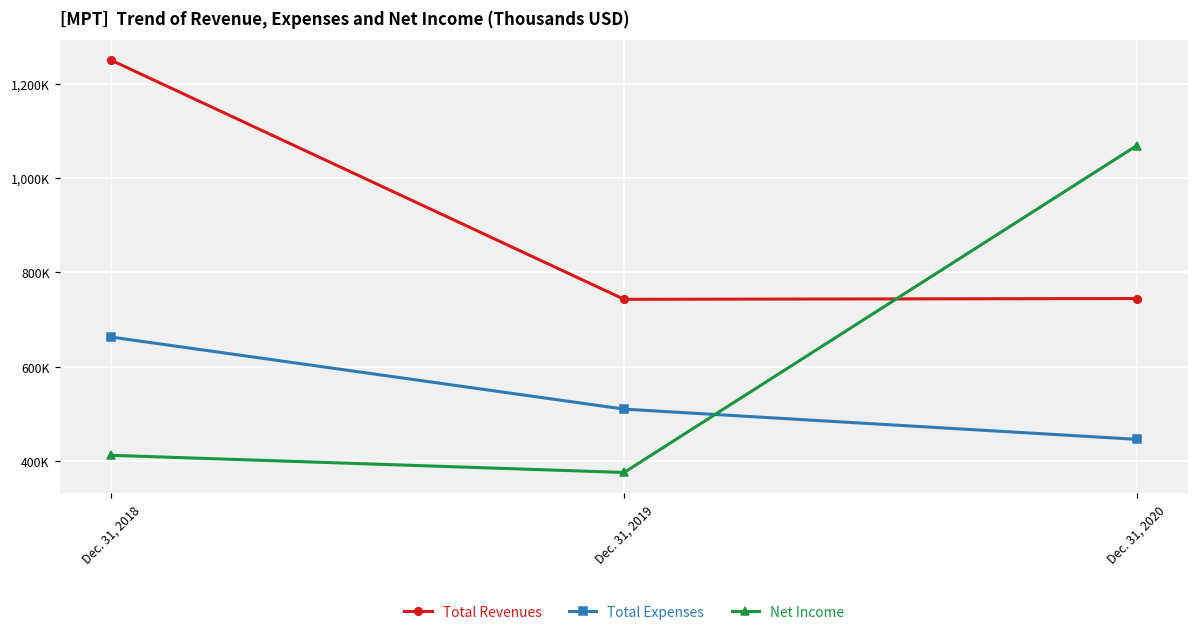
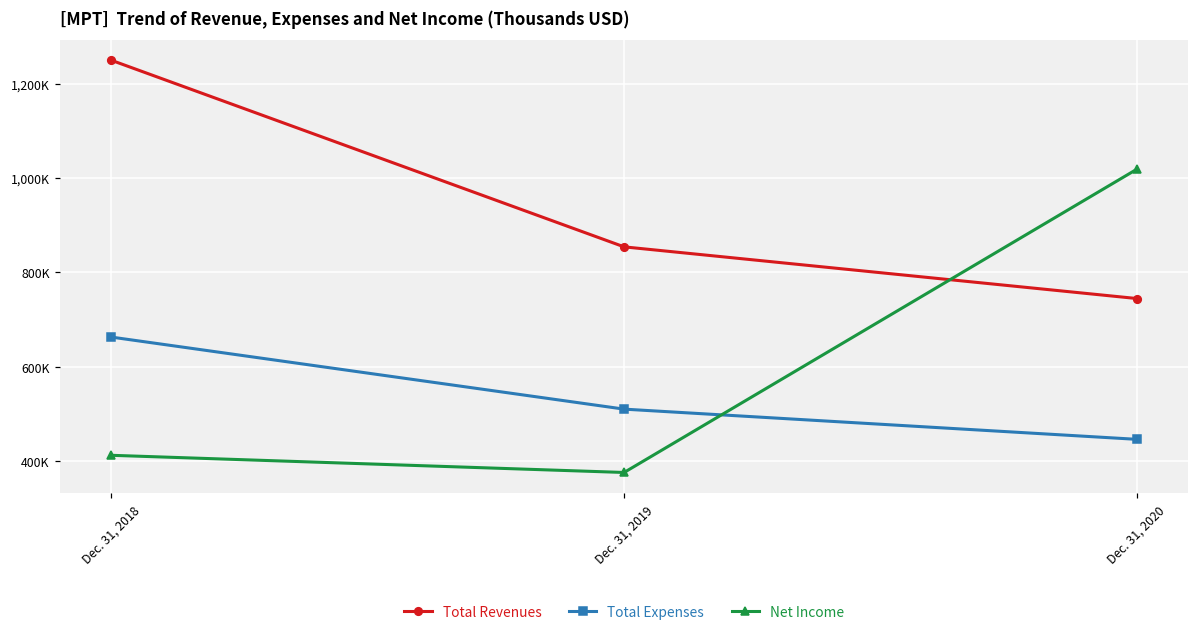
  {
    "Total Revenues": {
      "Dec. 31, 2018": "1,250,000",
-     "Dec. 31, 2019": "740,000",
+     "Dec. 31, 2019": "850,000",
      "Dec. 31, 2020": "740,000"
    },
    "Total Expenses": {
      "Dec. 31, 2018": "660,000",
      "Dec. 31, 2019": "510,000",
      "Dec. 31, 2020": "450,000"
    },
    "Net Income": {
      "Dec. 31, 2018": "410,000",
      "Dec. 31, 2019": "380,000",
-     "Dec. 31, 2020": "1,070,000"
+     "Dec. 31, 2020": "1,020,000"
    }
  }
